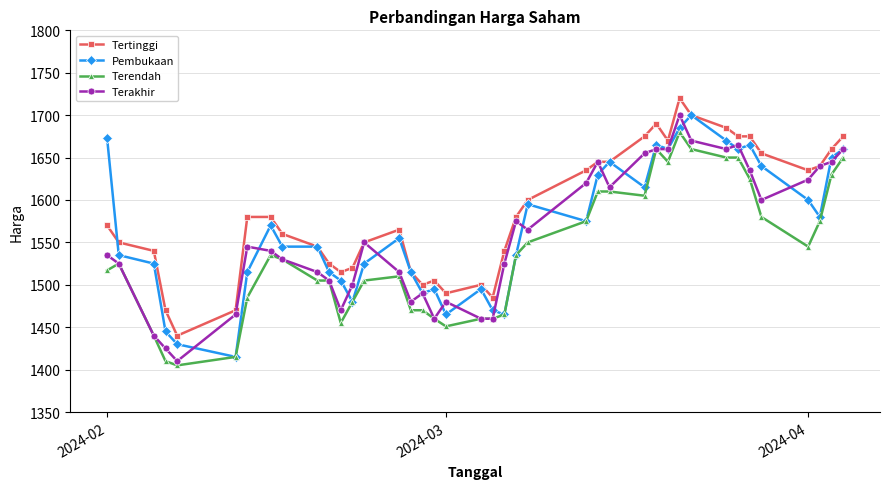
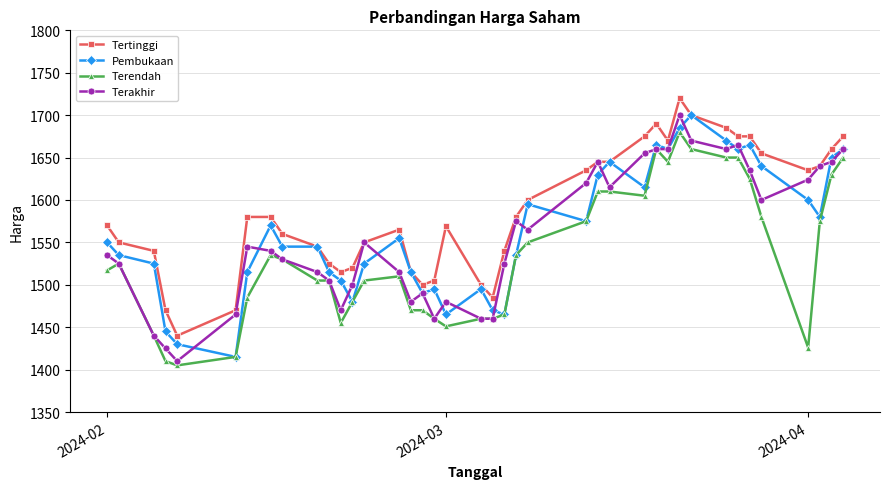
  {
    "Tertinggi": {
      "2024-02": 1570,
-     "2024-03": 1490,
+     "2024-03": 1570,
      "2024-04": 1640
    },
    "Pembukaan": {
-     "2024-02": 1670,
+     "2024-02": 1550,
      "2024-03": 1470,
      "2024-04": 1600
    },
    "Terendah": {
      "2024-02": 1520,
      "2024-03": 1450,
-     "2024-04": 1550
+     "2024-04": 1430
    },
    "Terakhir": {
      "2024-02": 1540,
      "2024-03": 1480,
      "2024-04": 1620
    }
  }
